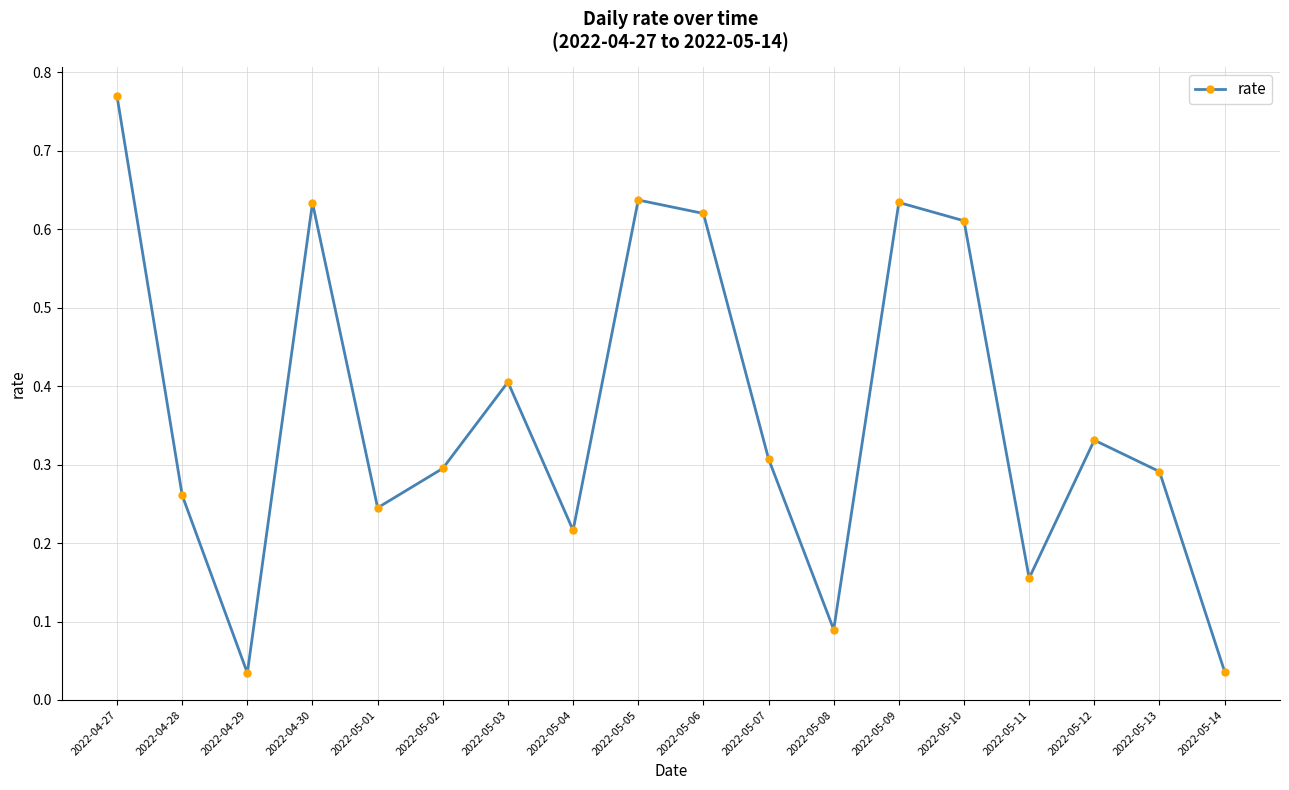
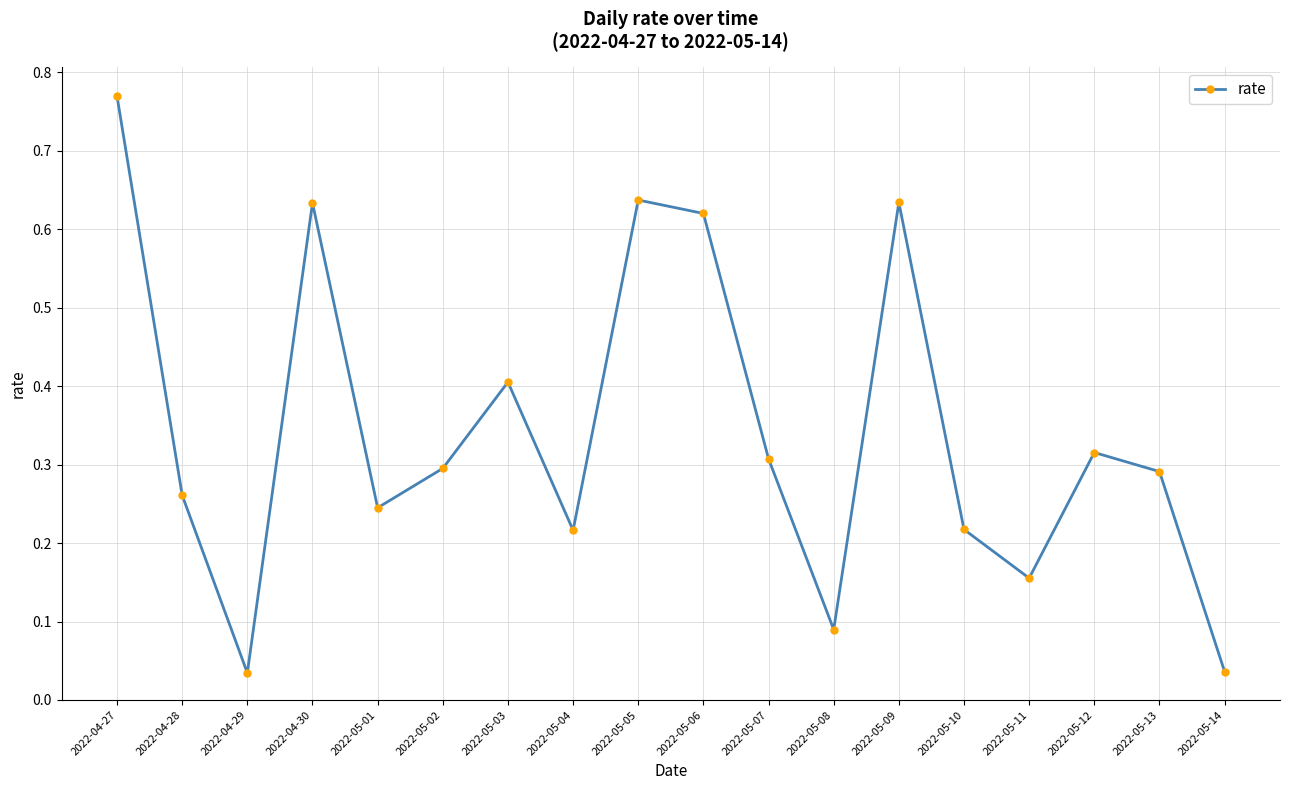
  {
    "2022-04-27": 0.77,
    "2022-04-28": 0.26,
    "2022-04-29": 0.03,
    "2022-04-30": 0.63,
    "2022-05-01": 0.24,
    "2022-05-02": 0.30,
    "2022-05-03": 0.41,
    "2022-05-04": 0.22,
    "2022-05-05": 0.64,
    "2022-05-06": 0.62,
    "2022-05-07": 0.31,
    "2022-05-08": 0.09,
    "2022-05-09": 0.63,
-   "2022-05-10": 0.61,
+   "2022-05-10": 0.22,
    "2022-05-11": 0.16,
-   "2022-05-12": 0.33,
+   "2022-05-12": 0.32,
    "2022-05-13": 0.29,
    "2022-05-14": 0.04
  }
